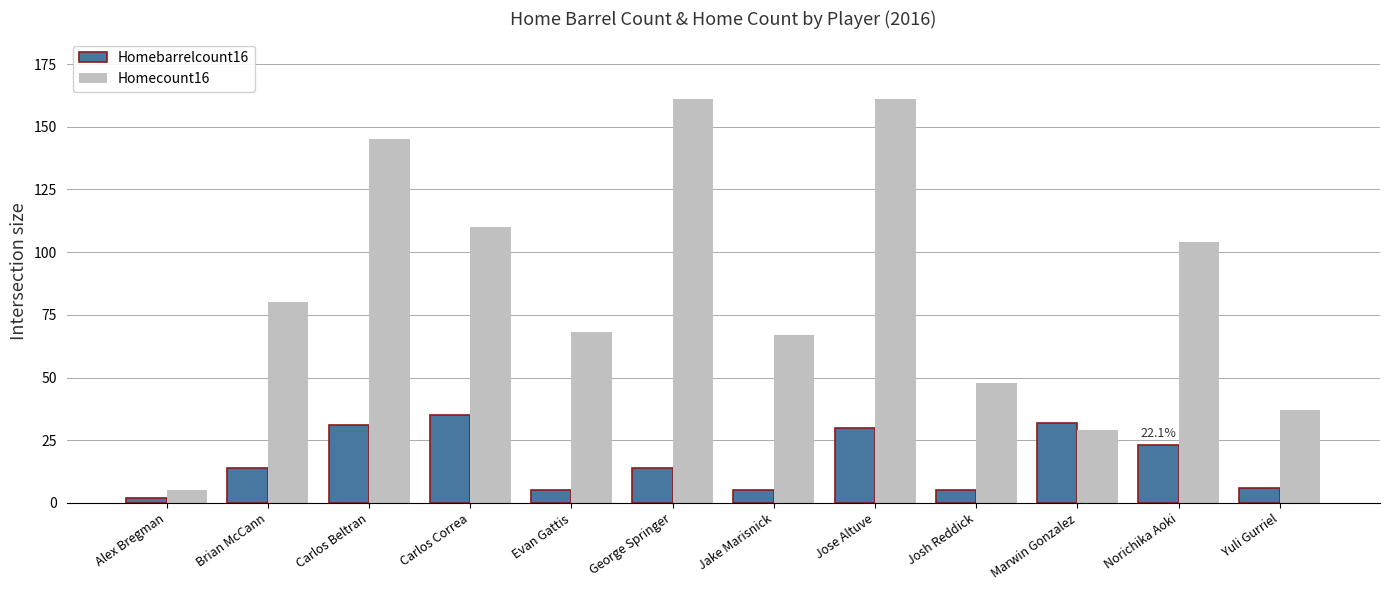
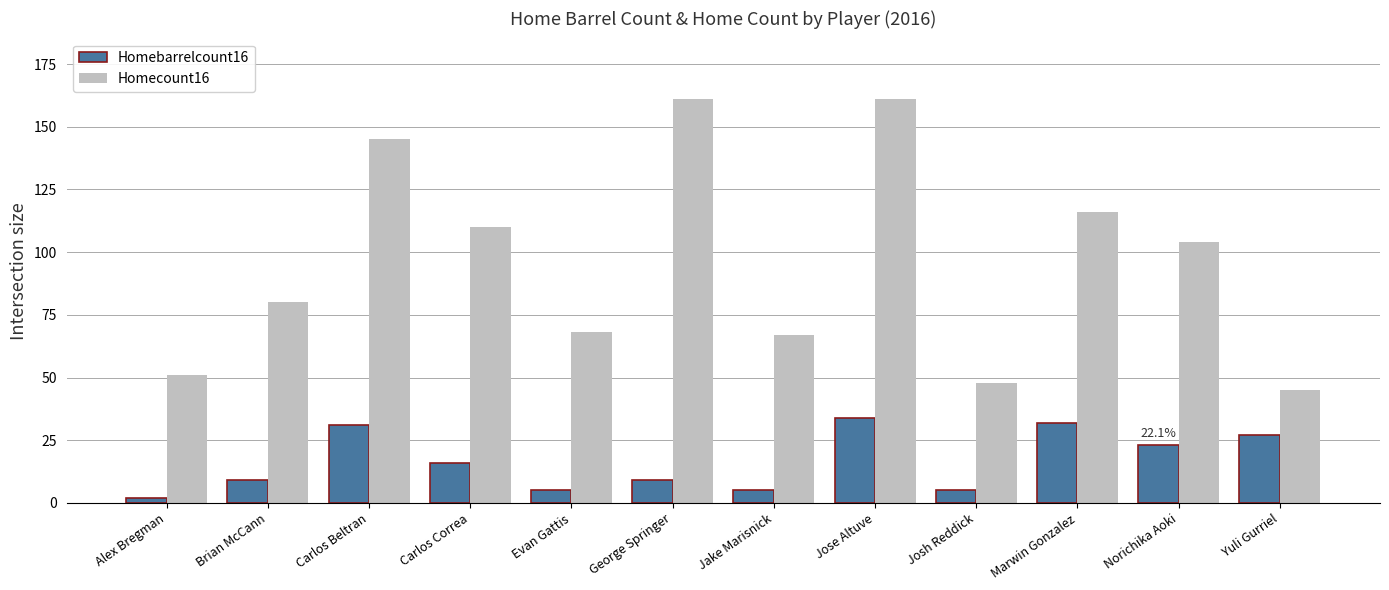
  {
    "Homebarrelcount16": {
      "Alex Bregman": 2,
-     "Brian McCann": 14,
+     "Brian McCann": 9,
      "Carlos Beltran": 31,
-     "Carlos Correa": 35,
+     "Carlos Correa": 16,
      "Evan Gattis": 5,
-     "George Springer": 14,
+     "George Springer": 9,
      "Jake Marisnick": 5,
-     "Jose Altuve": 30,
+     "Jose Altuve": 34,
      "Josh Reddick": 5,
      "Marwin Gonzalez": 32,
-     "Yuli Gurriel": 6
+     "Yuli Gurriel": 27
    },
    "Homecount16": {
-     "Alex Bregman": 5,
+     "Alex Bregman": 51,
      "Brian McCann": 80,
      "Carlos Beltran": 145,
      "Carlos Correa": 110,
      "Evan Gattis": 68,
      "George Springer": 161,
      "Jake Marisnick": 67,
      "Jose Altuve": 161,
      "Josh Reddick": 48,
-     "Marwin Gonzalez": 29,
+     "Marwin Gonzalez": 116,
      "Norichika Aoki": 104,
-     "Yuli Gurriel": 37
+     "Yuli Gurriel": 45
    }
  }
